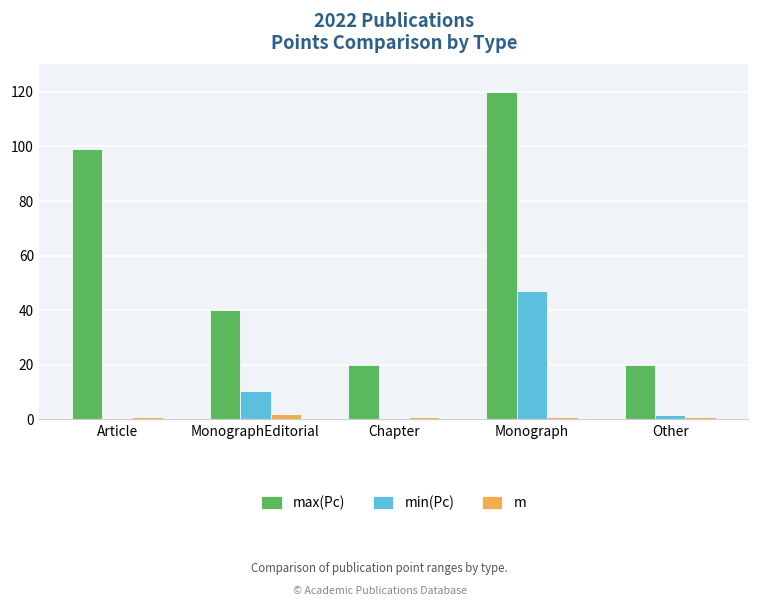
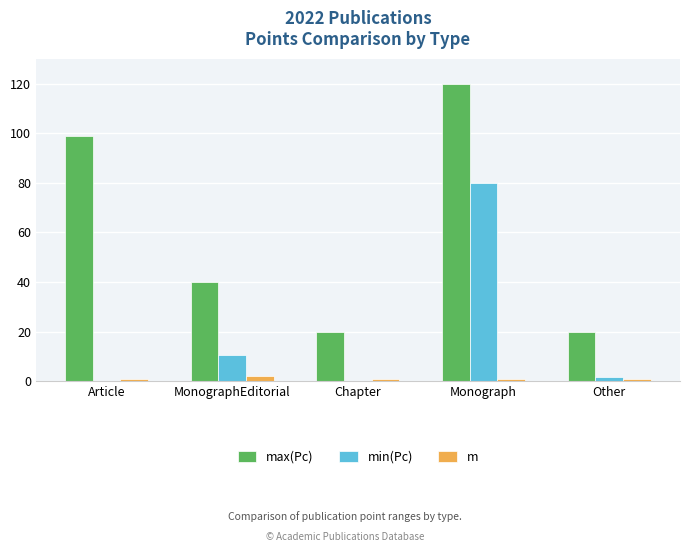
  {
    "max(Pc)": {
      "Article": 99,
      "MonographEditorial": 40,
      "Chapter": 20,
      "Monograph": 120,
      "Other": 20
    },
    "min(Pc)": {
      "Article": 0,
      "MonographEditorial": 11,
      "Chapter": 0,
-     "Monograph": 47,
+     "Monograph": 80,
      "Other": 2
    },
    "m": {
      "MonographEditorial": 2
    }
  }
